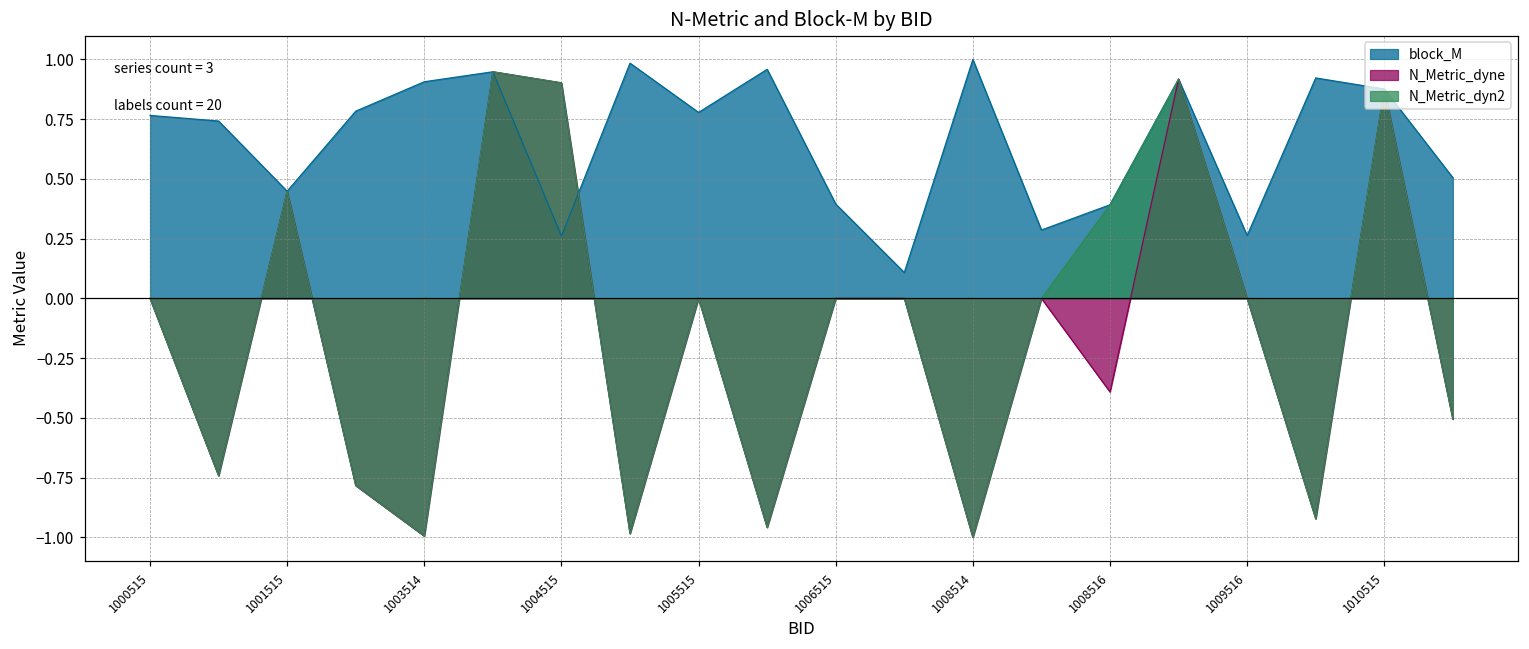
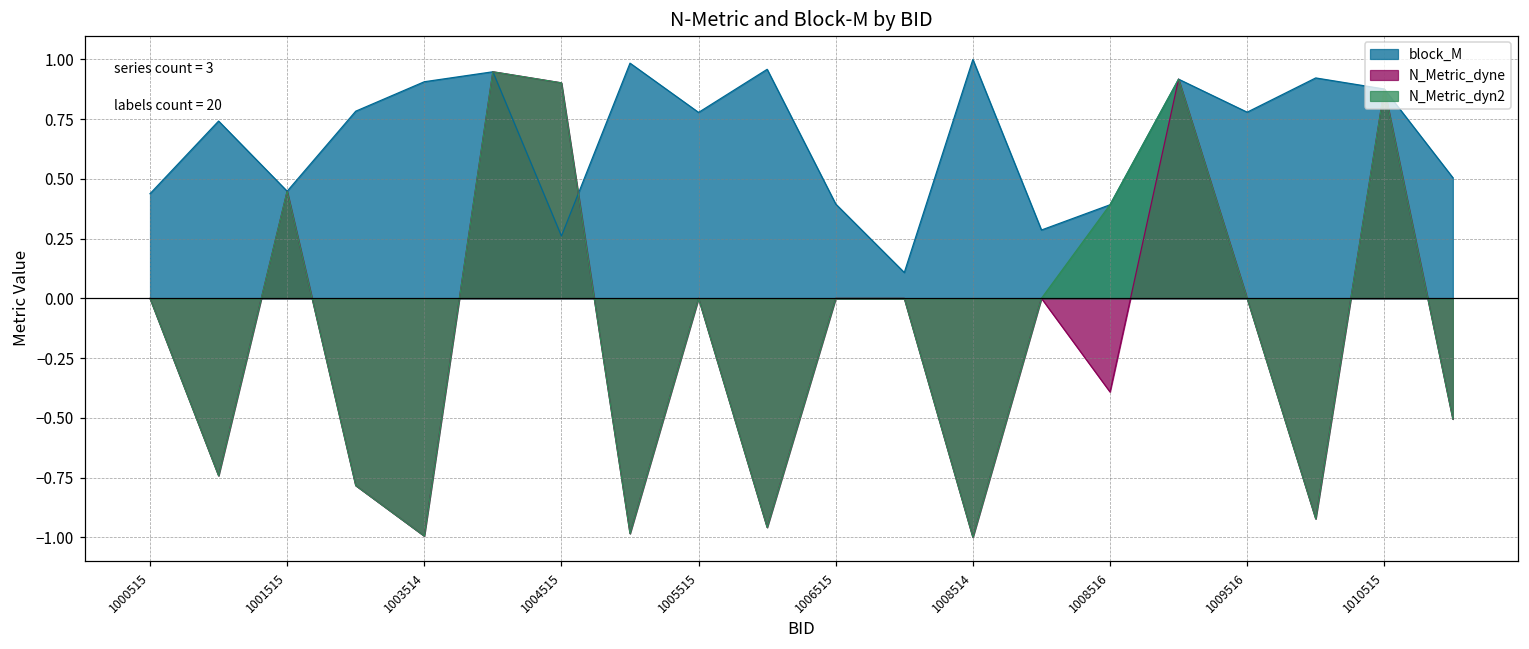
  {
    "block_M": {
-     "1000515": 0.77,
+     "1000515": 0.44,
      "1003514": 0.91,
      "1004515": 0.26,
      "1005515": 0.78,
      "1006515": 0.39,
      "1008514": 1.00,
-     "1009516": 0.26
+     "1009516": 0.78
    }
  }
